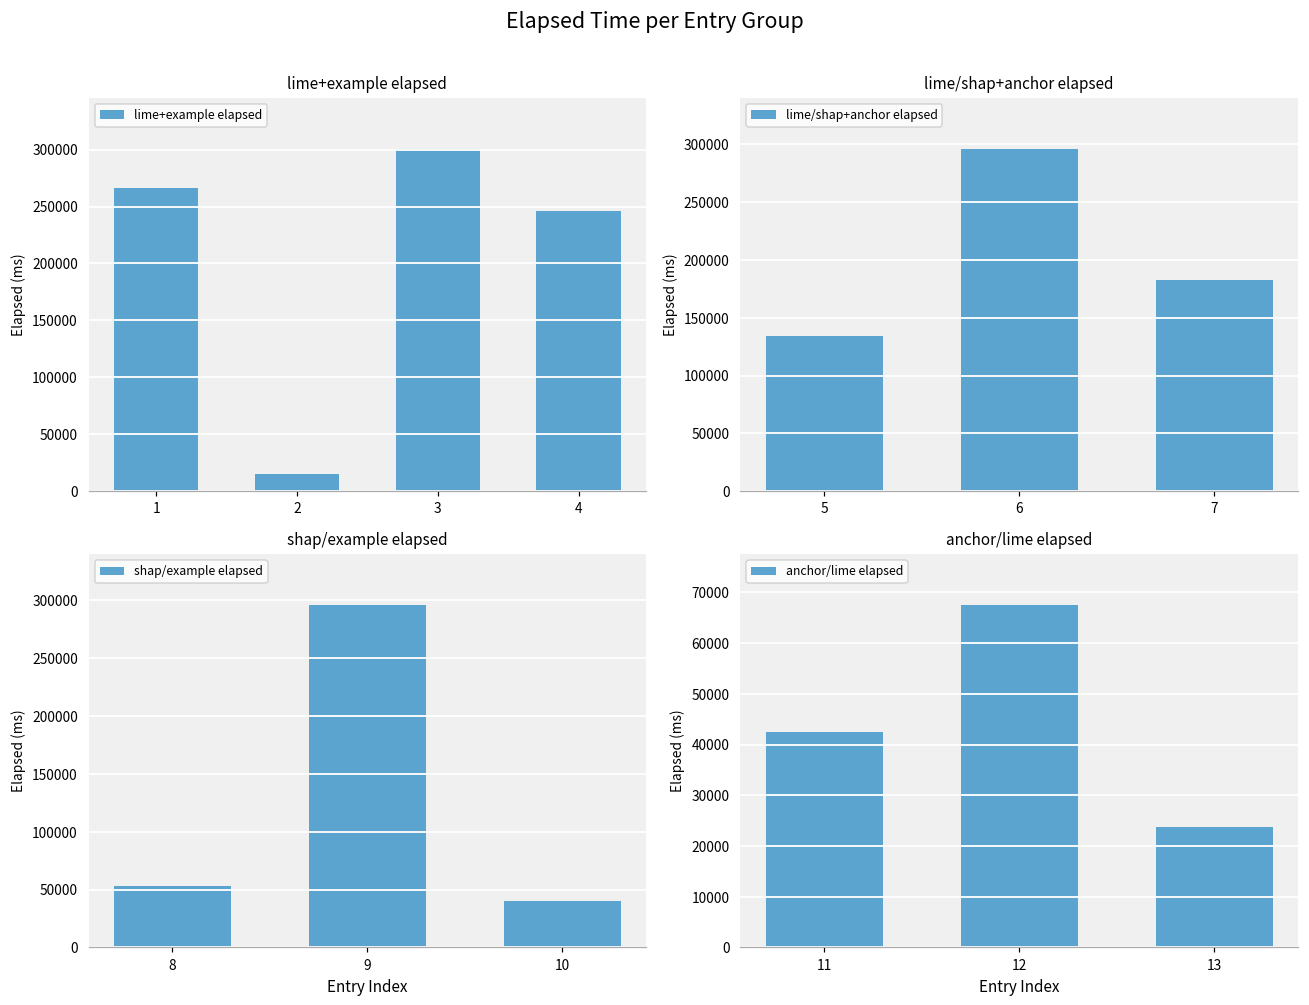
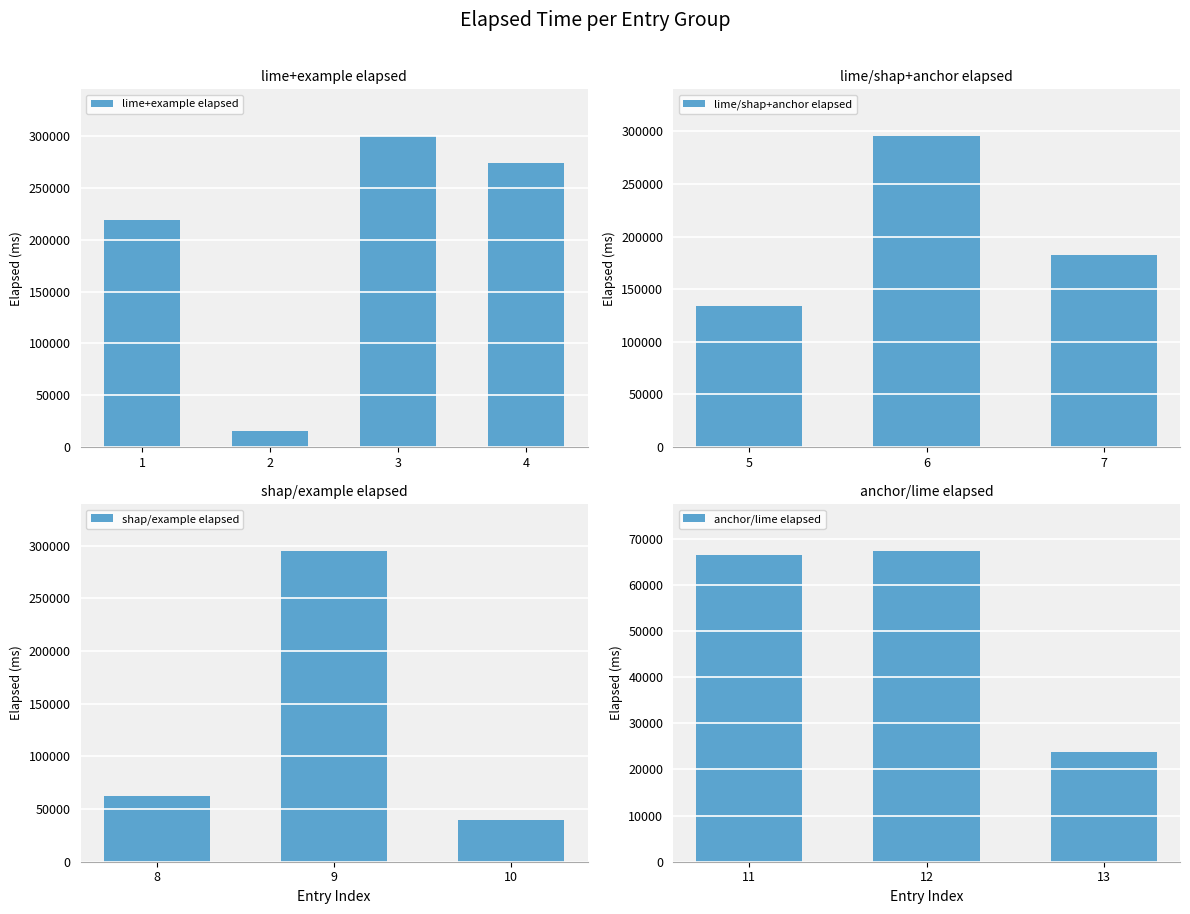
  {
    "lime+example elapsed": {
-     "1": 266000,
+     "1": 219000,
      "2": 15000,
      "3": 300000,
-     "4": 246000
+     "4": 274000
    },
    "lime/shap+anchor elapsed": {
      "5": 134000,
      "6": 296000,
      "7": 183000
    },
    "shap/example elapsed": {
-     "8": 53000,
+     "8": 62000,
      "9": 295000,
      "10": 40000
    },
    "anchor/lime elapsed": {
-     "11": 42000,
+     "11": 66000,
      "12": 67000,
      "13": 24000
    }
  }
